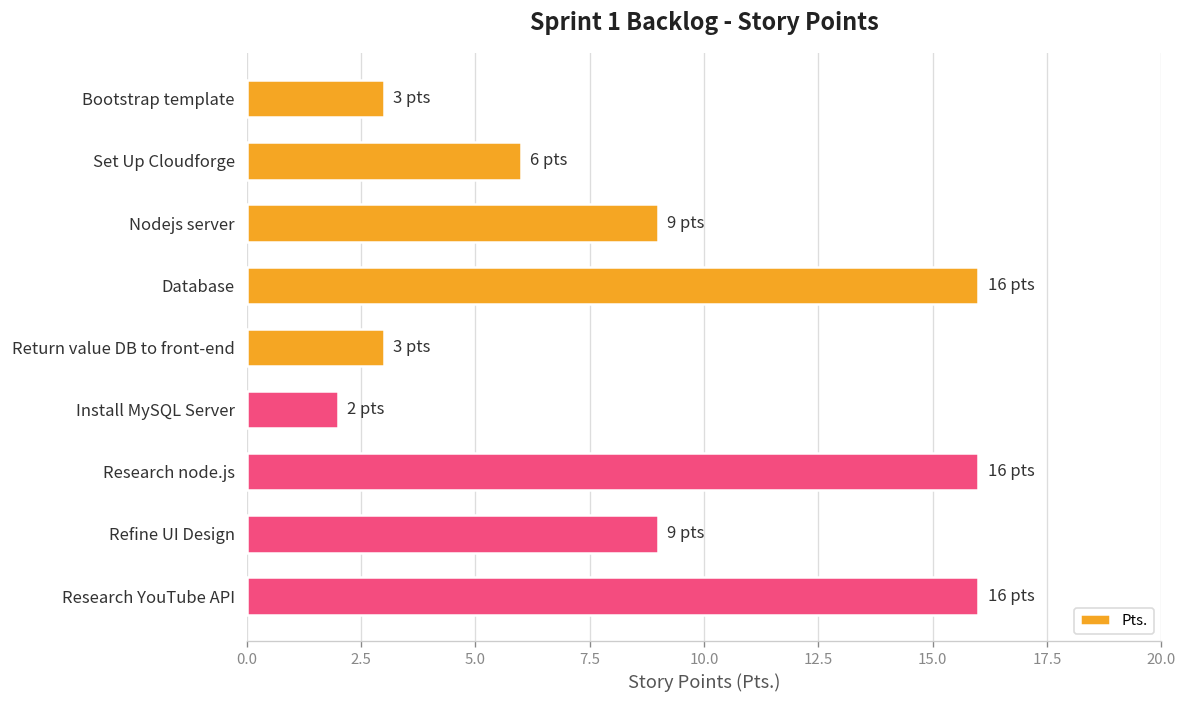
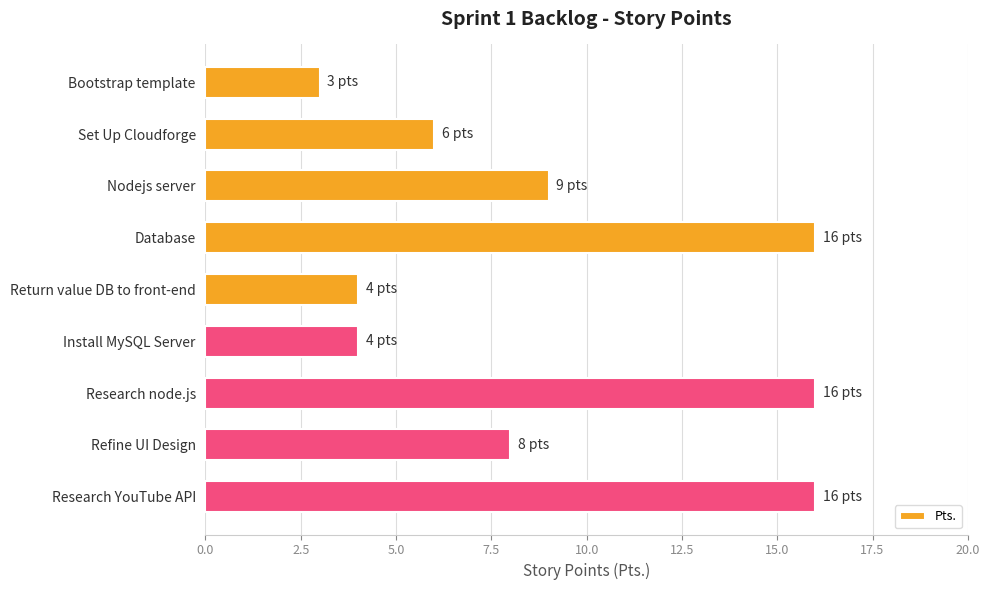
  {
    "Bootstrap template": 3,
    "Set Up Cloudforge": 6,
    "Nodejs server": 9,
    "Database": 16,
-   "Return value DB to front-end": 3,
-   "Install MySQL Server": 2,
+   "Return value DB to front-end": 4,
+   "Install MySQL Server": 4,
    "Research node.js": 16,
-   "Refine UI Design": 9,
+   "Refine UI Design": 8,
    "Research YouTube API": 16
  }
